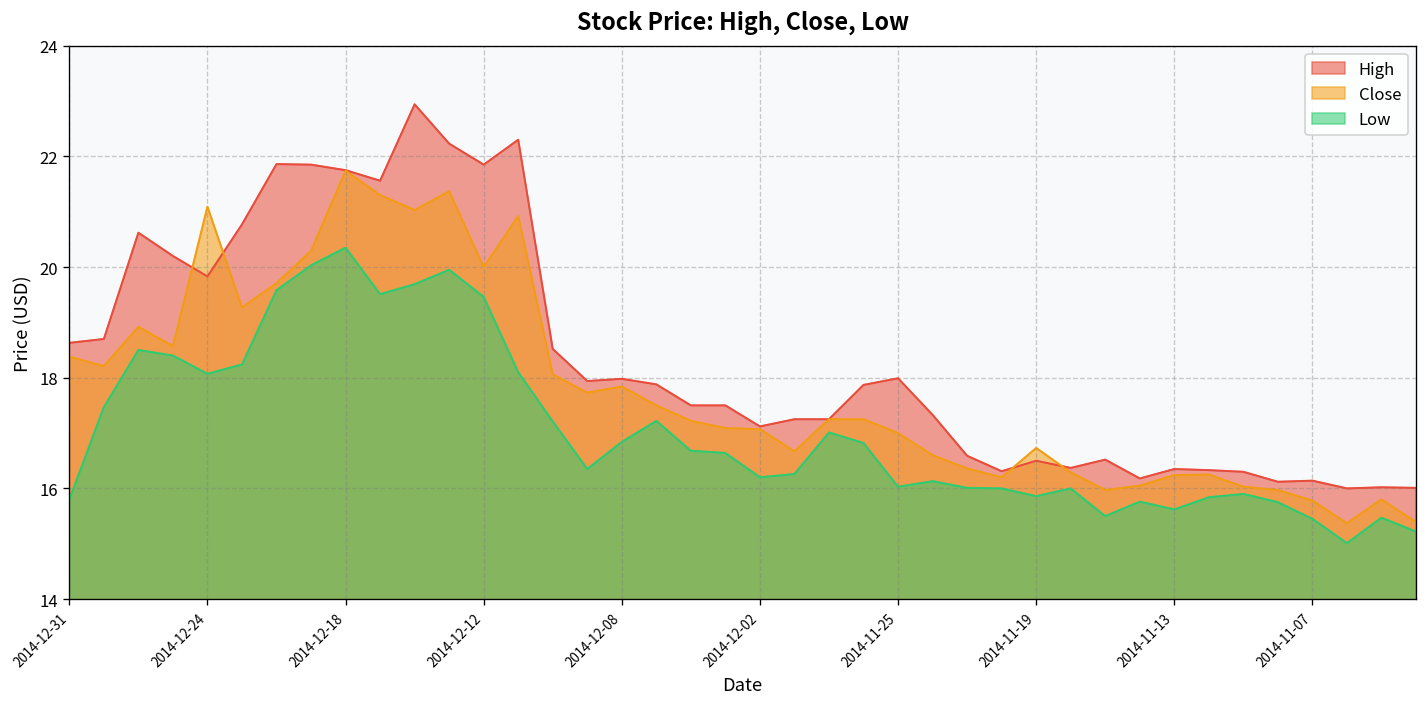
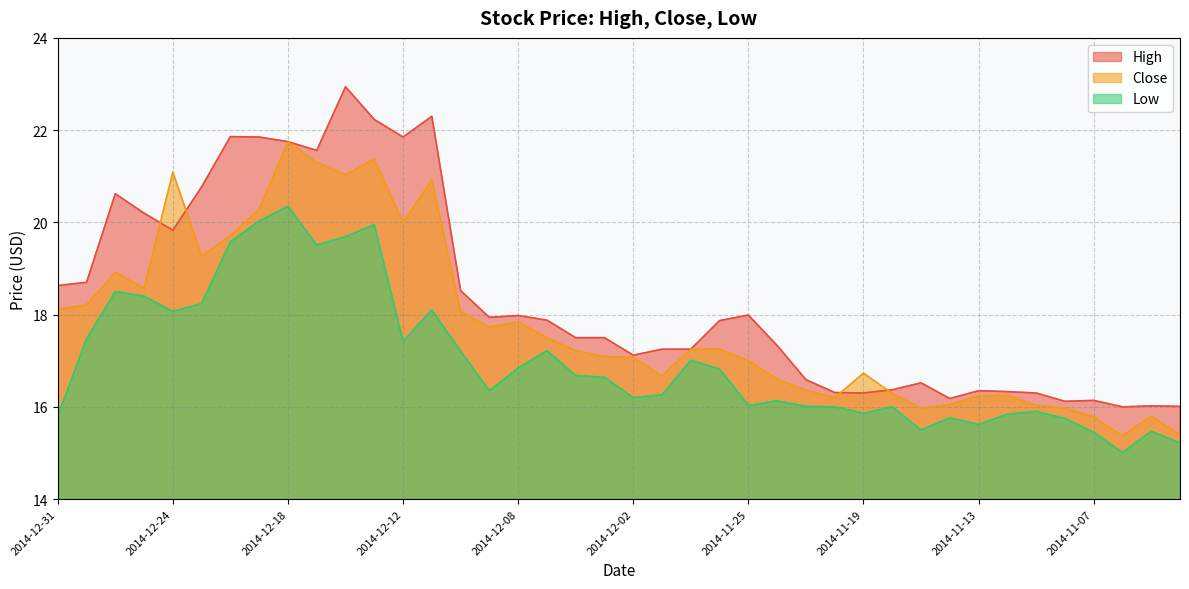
  {
    "High": {
      "2014-12-31": 18.6,
      "2014-12-24": 19.8,
      "2014-12-12": 21.9,
      "2014-12-08": 18.0,
      "2014-11-25": 18.0,
-     "2014-11-19": 16.5,
+     "2014-11-19": 16.3,
      "2014-11-13": 16.4,
      "2014-11-07": 16.1
    },
    "Close": {
-     "2014-12-31": 18.4,
+     "2014-12-31": 18.1,
      "2014-12-24": 21.1,
      "2014-12-12": 20.0,
      "2014-12-08": 17.8,
      "2014-11-25": 17.0,
      "2014-11-19": 16.7,
      "2014-11-13": 16.2,
      "2014-11-07": 15.8
    },
    "Low": {
      "2014-12-31": 15.8,
      "2014-12-24": 18.1,
      "2014-12-18": 20.4,
-     "2014-12-12": 19.5,
+     "2014-12-12": 17.4,
      "2014-12-08": 16.8,
      "2014-12-02": 16.2,
      "2014-11-25": 16.0,
      "2014-11-19": 15.9,
      "2014-11-13": 15.6,
      "2014-11-07": 15.5
    }
  }
